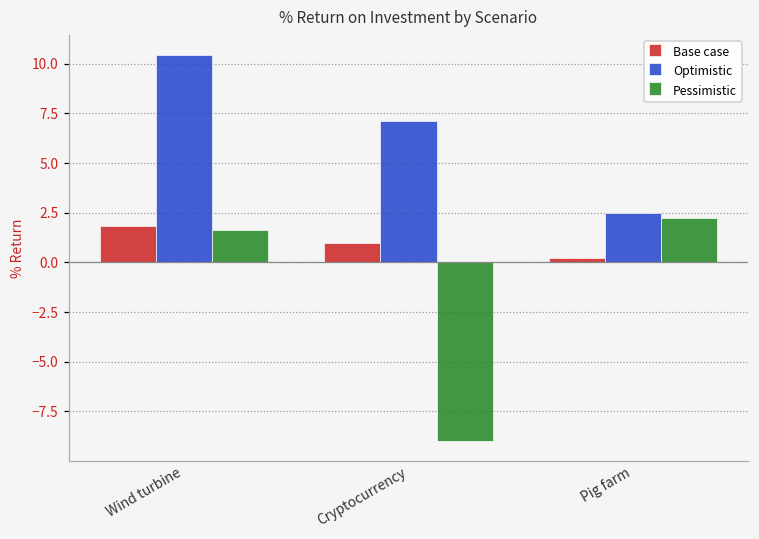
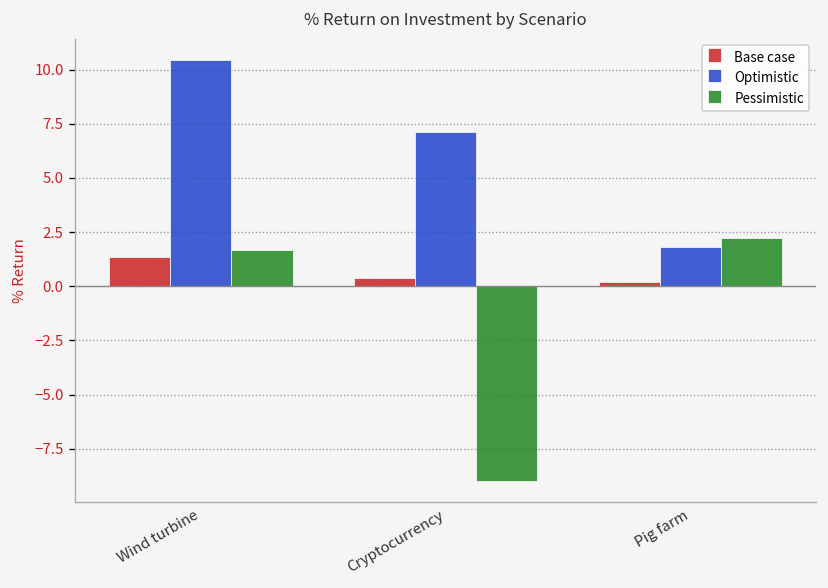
  {
    "Base case": {
-     "Wind turbine": 1.8,
-     "Cryptocurrency": 1.0,
+     "Wind turbine": 1.4,
+     "Cryptocurrency": 0.4,
      "Pig farm": 0.2
    },
    "Optimistic": {
      "Wind turbine": 10.5,
      "Cryptocurrency": 7.1,
-     "Pig farm": 2.5
+     "Pig farm": 1.8
    },
    "Pessimistic": {
      "Wind turbine": 1.7,
      "Cryptocurrency": -9.0,
      "Pig farm": 2.2
    }
  }
